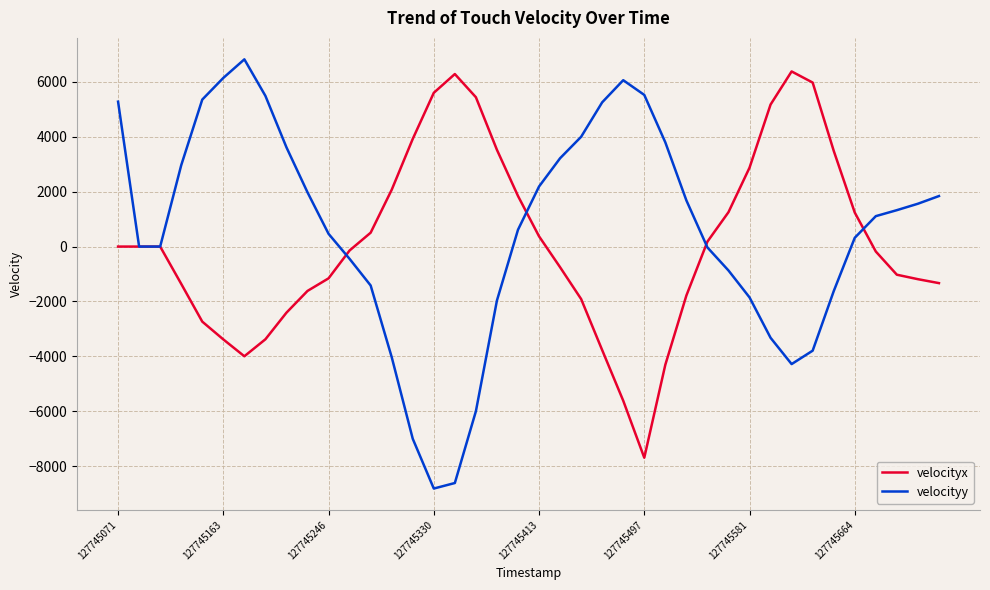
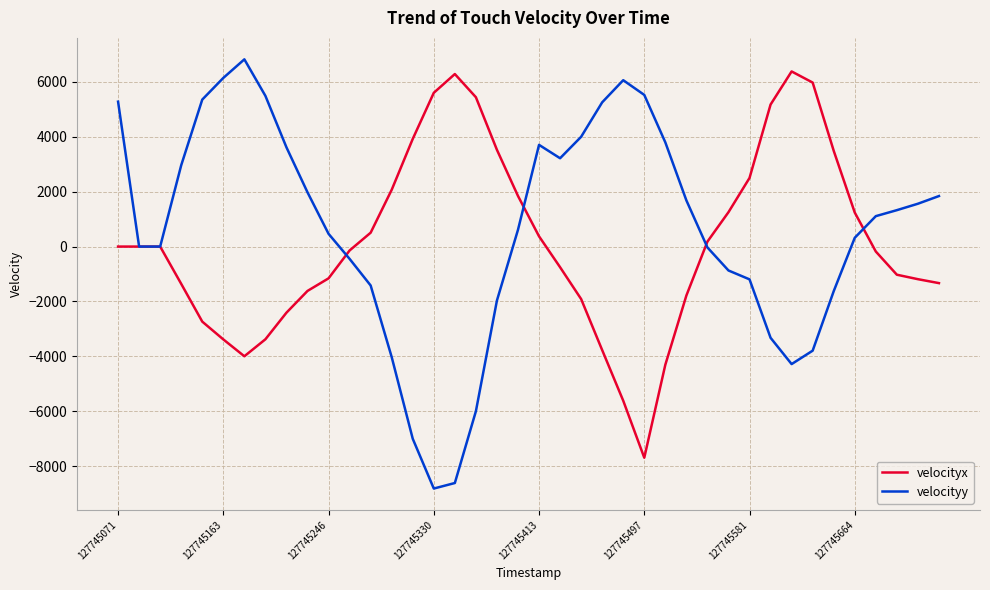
  {
    "velocityx": {
      "127745071": 0,
      "127745163": -3400,
      "127745246": -1200,
      "127745330": 5600,
      "127745413": 400,
      "127745497": -7700,
-     "127745581": 2900,
+     "127745581": 2500,
      "127745664": 1200
    },
    "velocityy": {
      "127745071": 5300,
      "127745163": 6100,
      "127745246": 500,
      "127745330": -8800,
-     "127745413": 2200,
+     "127745413": 3700,
      "127745497": 5500,
-     "127745581": -1900,
+     "127745581": -1200,
      "127745664": 300
    }
  }
